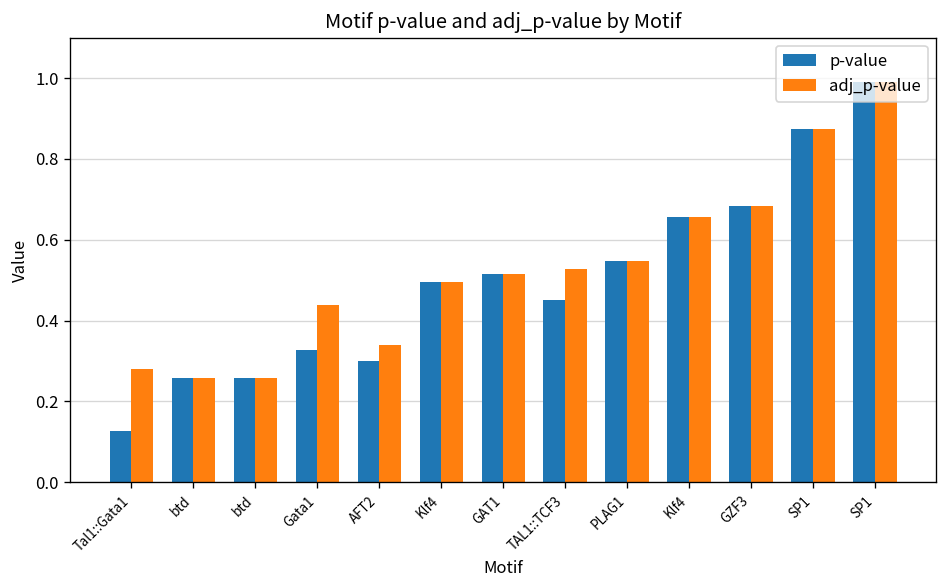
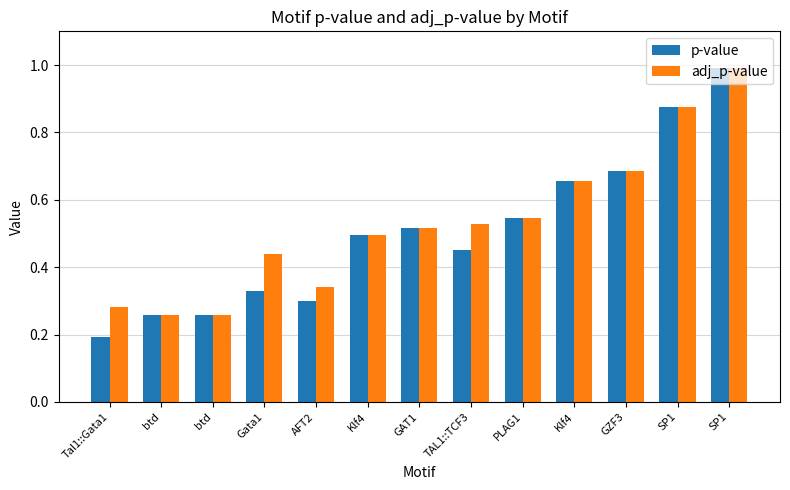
  {
    "p-value": {
-     "Tal1::Gata1": 0.13,
+     "Tal1::Gata1": 0.19,
      "Gata1": 0.33,
      "AFT2": 0.30,
      "GAT1": 0.52,
      "TAL1::TCF3": 0.45,
      "PLAG1": 0.55,
      "GZF3": 0.68
    },
    "adj_p-value": {
      "Tal1::Gata1": 0.28,
      "Gata1": 0.44,
      "AFT2": 0.34,
      "GAT1": 0.52,
      "TAL1::TCF3": 0.53,
      "PLAG1": 0.55,
      "GZF3": 0.68
    }
  }
